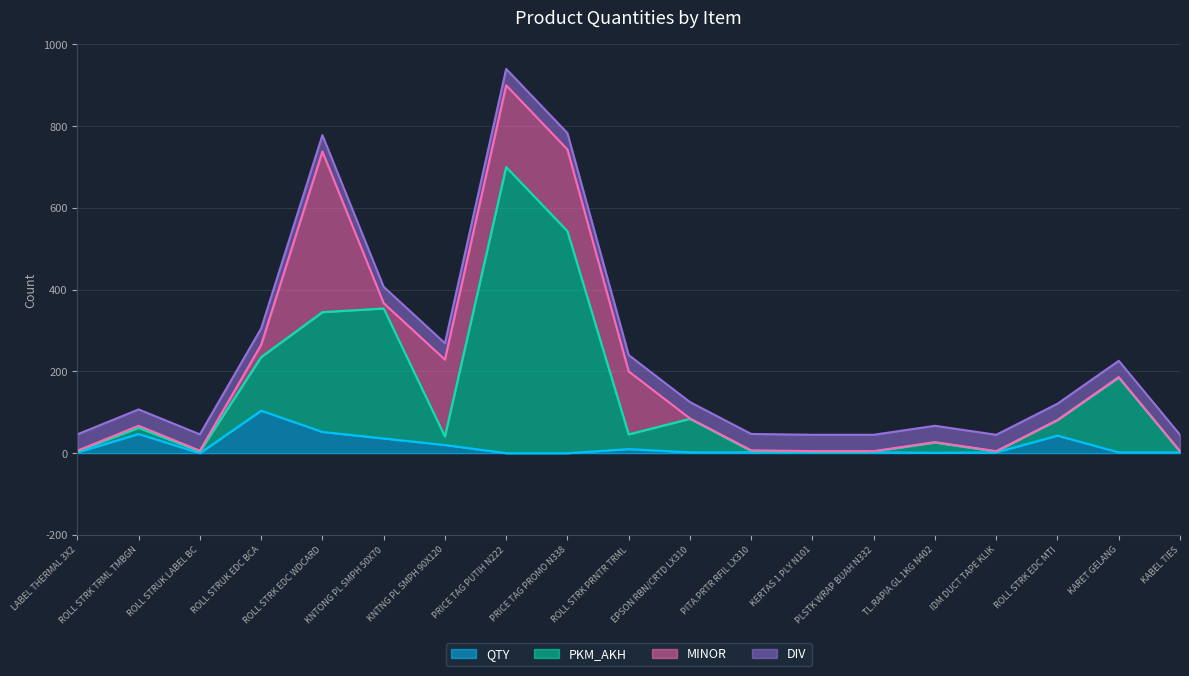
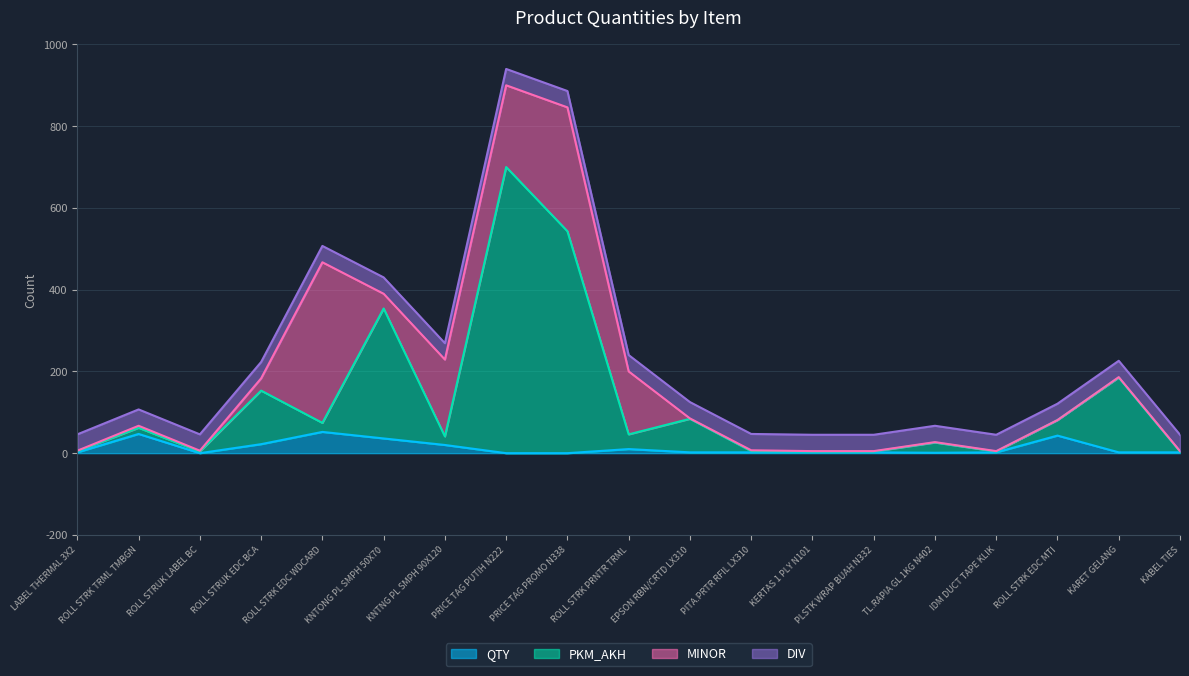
  {
    "QTY": {
      "ROLL STRK TRML TMBGN": 50,
-     "ROLL STRUK EDC BCA": 100,
+     "ROLL STRUK EDC BCA": 20,
      "ROLL STRK EDC WDCARD": 50,
      "KNTONG PL SMPH 50X70": 40,
      "KNTNG PL SMPH 90X120": 20,
      "PRICE TAG PUTIH N222": 0,
      "PRICE TAG PROMO N338": 0,
      "ROLL STRK PRNTR TRML": 10,
      "EPSON RBN/CRTD LX310": 0,
      "TL.RAPIA GL 1KG N402": 0,
      "ROLL STRK EDC MTI": 40,
      "KARET GELANG": 0
    },
    "PKM_AKH": {
      "ROLL STRUK EDC BCA": 130,
-     "ROLL STRK EDC WDCARD": 290,
+     "ROLL STRK EDC WDCARD": 20,
      "KNTONG PL SMPH 50X70": 320,
      "KNTNG PL SMPH 90X120": 20,
      "PRICE TAG PUTIH N222": 700,
      "PRICE TAG PROMO N338": 540,
      "ROLL STRK PRNTR TRML": 40
    },
    "MINOR": {
      "ROLL STRUK EDC BCA": 30,
      "ROLL STRK EDC WDCARD": 390,
-     "KNTONG PL SMPH 50X70": 10,
+     "KNTONG PL SMPH 50X70": 40,
      "KNTNG PL SMPH 90X120": 190,
      "PRICE TAG PUTIH N222": 200,
-     "PRICE TAG PROMO N338": 200,
+     "PRICE TAG PROMO N338": 300,
      "ROLL STRK PRNTR TRML": 150
    },
    "DIV": {
      "LABEL THERMAL 3X2": 40,
      "ROLL STRK TRML TMBGN": 40,
      "ROLL STRUK LABEL BC": 40,
      "ROLL STRUK EDC BCA": 40,
      "ROLL STRK EDC WDCARD": 40,
      "KNTONG PL SMPH 50X70": 40,
      "KNTNG PL SMPH 90X120": 40,
      "PRICE TAG PUTIH N222": 40,
      "PRICE TAG PROMO N338": 40,
      "ROLL STRK PRNTR TRML": 40,
      "EPSON RBN/CRTD LX310": 40,
      "PITA.PRTR RFIL LX310": 40,
      "KERTAS 1 PLY N101": 40,
      "PLSTK WRAP BUAH N332": 40,
      "TL.RAPIA GL 1KG N402": 40,
      "IDM DUCT TAPE KLIK": 40,
      "ROLL STRK EDC MTI": 40,
      "KARET GELANG": 40,
      "KABEL TIES": 40
    }
  }
